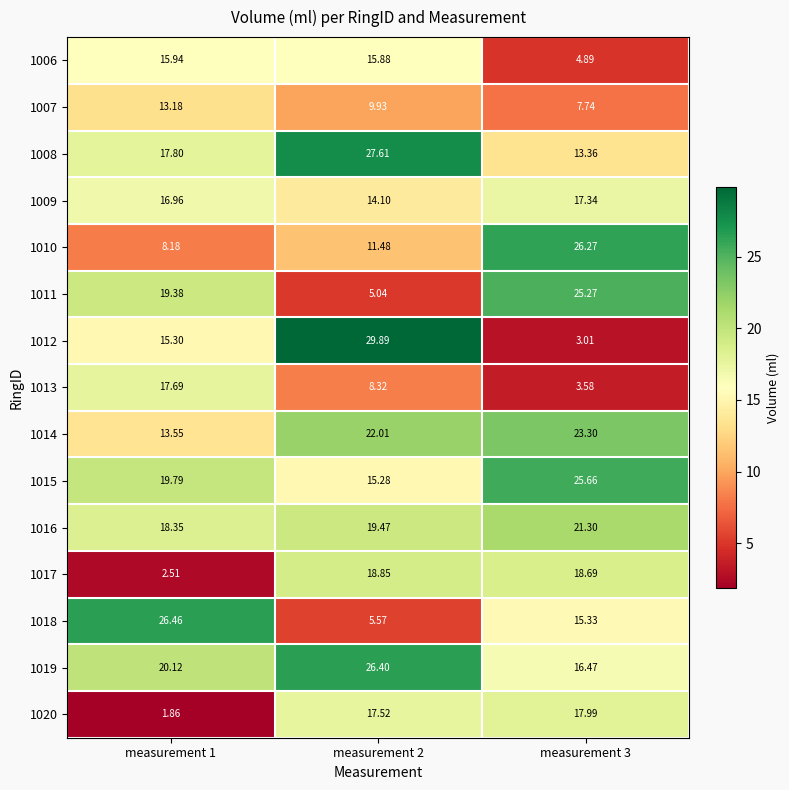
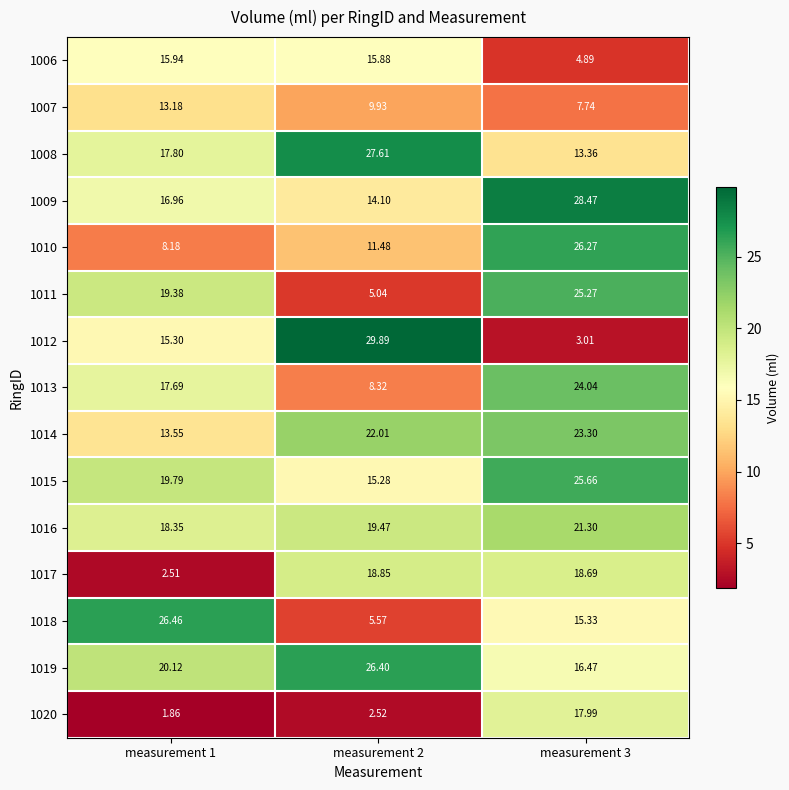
  {
    "1006": {
      "measurement 1": 15.94,
      "measurement 2": 15.88,
      "measurement 3": 4.89
    },
    "1007": {
      "measurement 1": 13.18,
      "measurement 2": 9.93,
      "measurement 3": 7.74
    },
    "1008": {
      "measurement 1": 17.80,
      "measurement 2": 27.61,
      "measurement 3": 13.36
    },
    "1009": {
      "measurement 1": 16.96,
      "measurement 2": 14.10,
-     "measurement 3": 17.34
+     "measurement 3": 28.47
    },
    "1010": {
      "measurement 1": 8.18,
      "measurement 2": 11.48,
      "measurement 3": 26.27
    },
    "1011": {
      "measurement 1": 19.38,
      "measurement 2": 5.04,
      "measurement 3": 25.27
    },
    "1012": {
      "measurement 1": 15.30,
      "measurement 2": 29.89,
      "measurement 3": 3.01
    },
    "1013": {
      "measurement 1": 17.69,
      "measurement 2": 8.32,
-     "measurement 3": 3.58
+     "measurement 3": 24.04
    },
    "1014": {
      "measurement 1": 13.55,
      "measurement 2": 22.01,
      "measurement 3": 23.30
    },
    "1015": {
      "measurement 1": 19.79,
      "measurement 2": 15.28,
      "measurement 3": 25.66
    },
    "1016": {
      "measurement 1": 18.35,
      "measurement 2": 19.47,
      "measurement 3": 21.30
    },
    "1017": {
      "measurement 1": 2.51,
      "measurement 2": 18.85,
      "measurement 3": 18.69
    },
    "1018": {
      "measurement 1": 26.46,
      "measurement 2": 5.57,
      "measurement 3": 15.33
    },
    "1019": {
      "measurement 1": 20.12,
      "measurement 2": 26.40,
      "measurement 3": 16.47
    },
    "1020": {
      "measurement 1": 1.86,
-     "measurement 2": 17.52,
+     "measurement 2": 2.52,
      "measurement 3": 17.99
    }
  }
